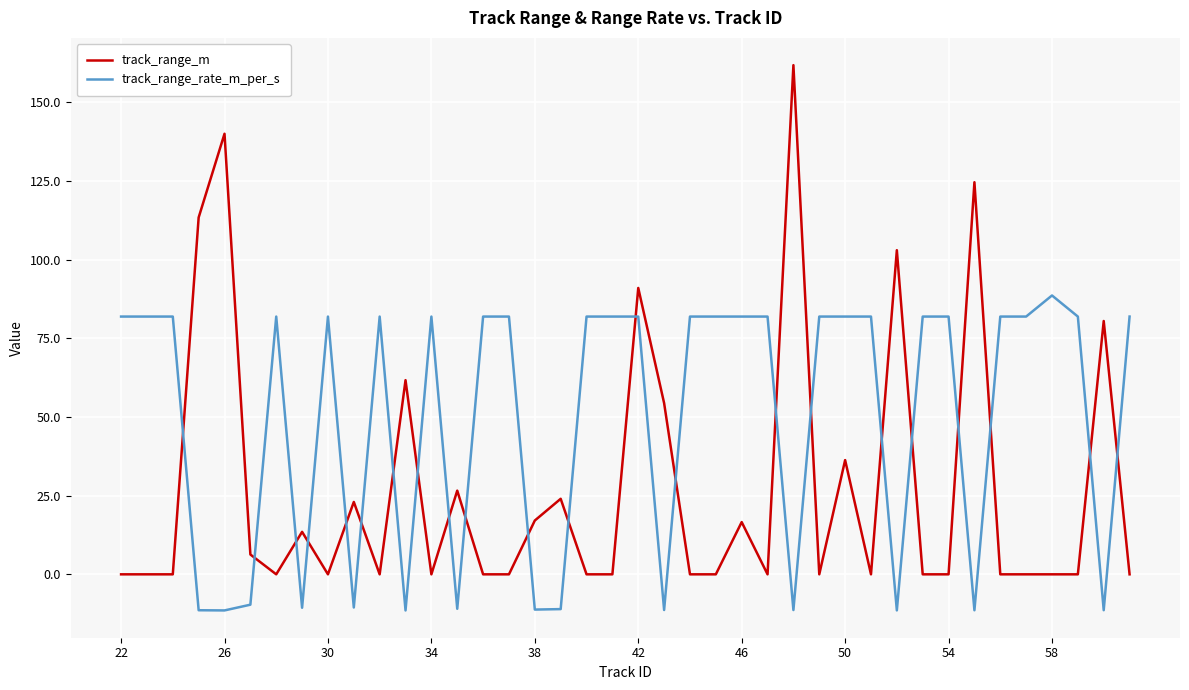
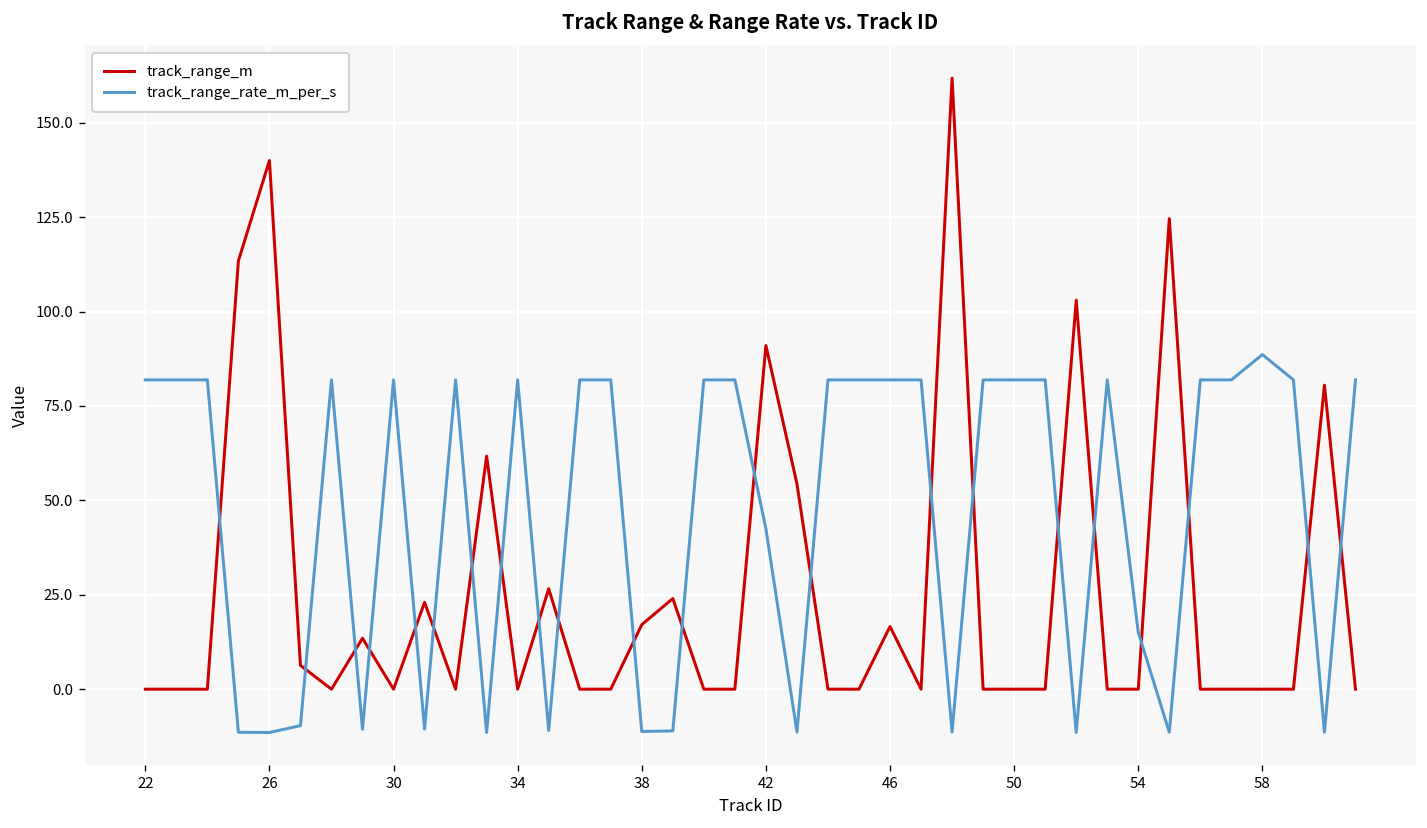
  {
    "track_range_m": {
      "42": 91,
      "46": 17,
-     "50": 36,
+     "50": 0,
      "54": 0,
      "58": 0
    },
    "track_range_rate_m_per_s": {
-     "42": 82,
+     "42": 42,
      "46": 82,
      "50": 82,
-     "54": 82,
+     "54": 15,
      "58": 89
    }
  }
